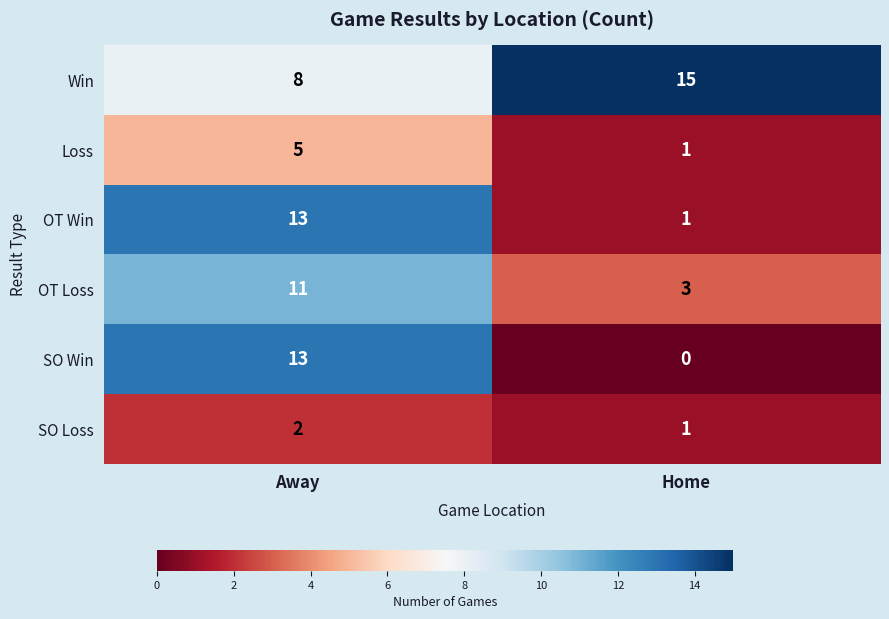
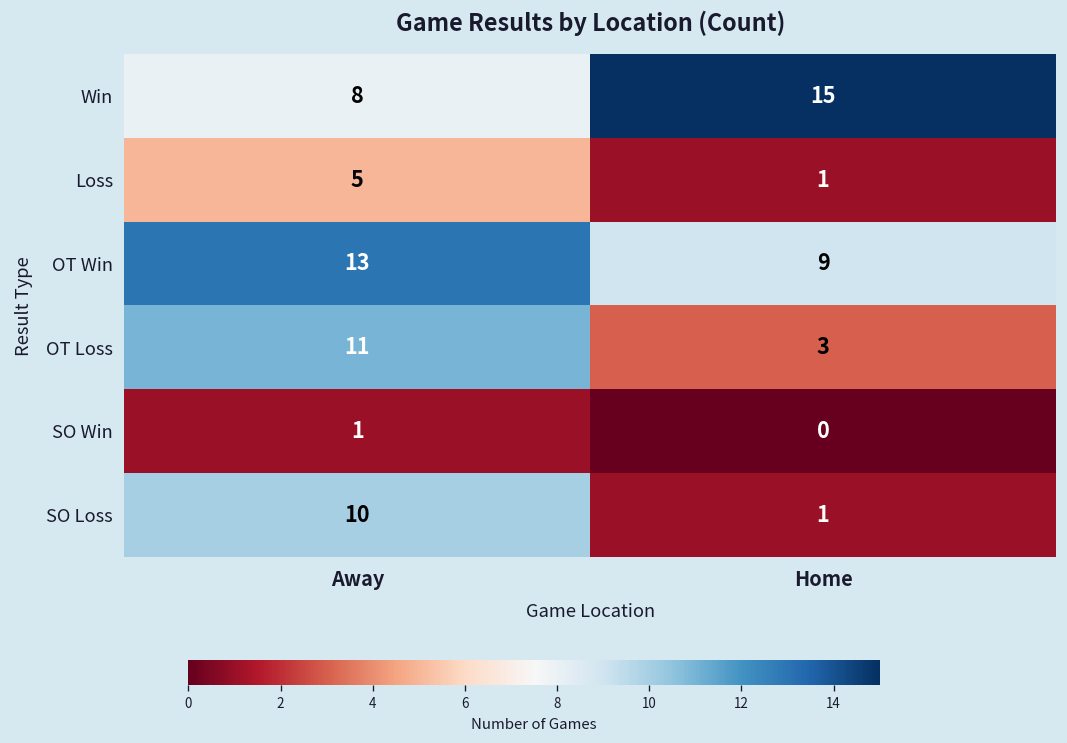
  {
    "Win": {
      "Away": 8,
      "Home": 15
    },
    "Loss": {
      "Away": 5,
      "Home": 1
    },
    "OT Win": {
      "Away": 13,
-     "Home": 1
+     "Home": 9
    },
    "OT Loss": {
      "Away": 11,
      "Home": 3
    },
    "SO Win": {
-     "Away": 13,
+     "Away": 1,
      "Home": 0
    },
    "SO Loss": {
-     "Away": 2,
+     "Away": 10,
      "Home": 1
    }
  }
